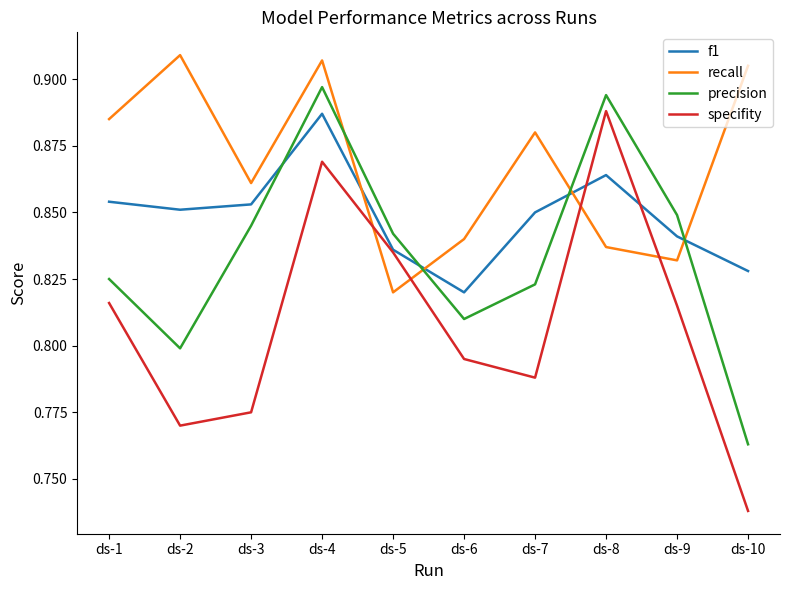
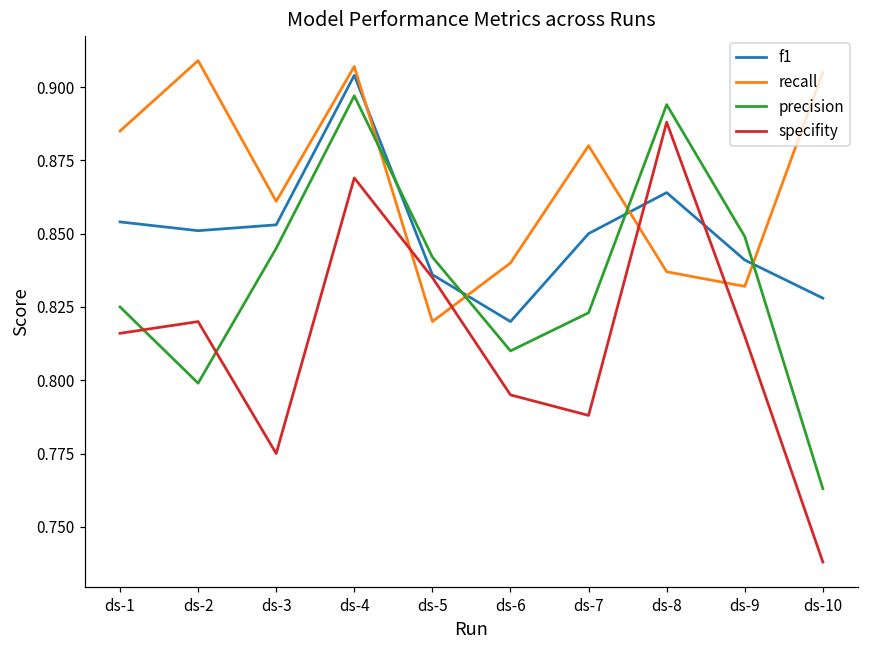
  {
    "f1": {
      "ds-1": 0.854,
      "ds-2": 0.851,
      "ds-3": 0.853,
-     "ds-4": 0.887,
+     "ds-4": 0.904,
      "ds-5": 0.836,
      "ds-6": 0.820,
      "ds-7": 0.850,
      "ds-8": 0.864,
      "ds-9": 0.841,
      "ds-10": 0.828
    },
    "recall": {
      "ds-1": 0.885,
      "ds-2": 0.909,
      "ds-3": 0.861,
      "ds-4": 0.907,
      "ds-5": 0.820,
      "ds-6": 0.840,
      "ds-7": 0.880,
      "ds-8": 0.837,
      "ds-9": 0.832
    },
    "precision": {
      "ds-1": 0.825,
      "ds-2": 0.799,
      "ds-3": 0.845,
      "ds-4": 0.897,
      "ds-5": 0.842,
      "ds-6": 0.810,
      "ds-7": 0.823,
      "ds-8": 0.894,
      "ds-9": 0.849,
      "ds-10": 0.763
    },
    "specifity": {
      "ds-1": 0.816,
-     "ds-2": 0.77,
+     "ds-2": 0.82,
      "ds-3": 0.775,
      "ds-4": 0.869,
      "ds-5": 0.835,
      "ds-6": 0.795,
      "ds-7": 0.788,
      "ds-8": 0.888,
      "ds-9": 0.815,
      "ds-10": 0.738
    }
  }
